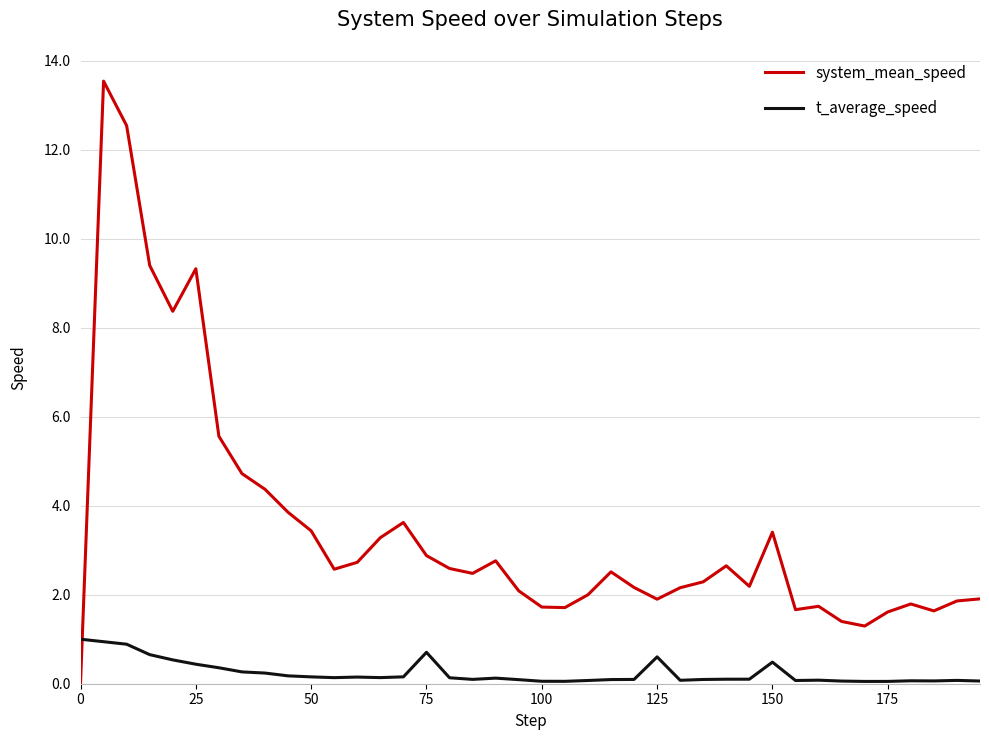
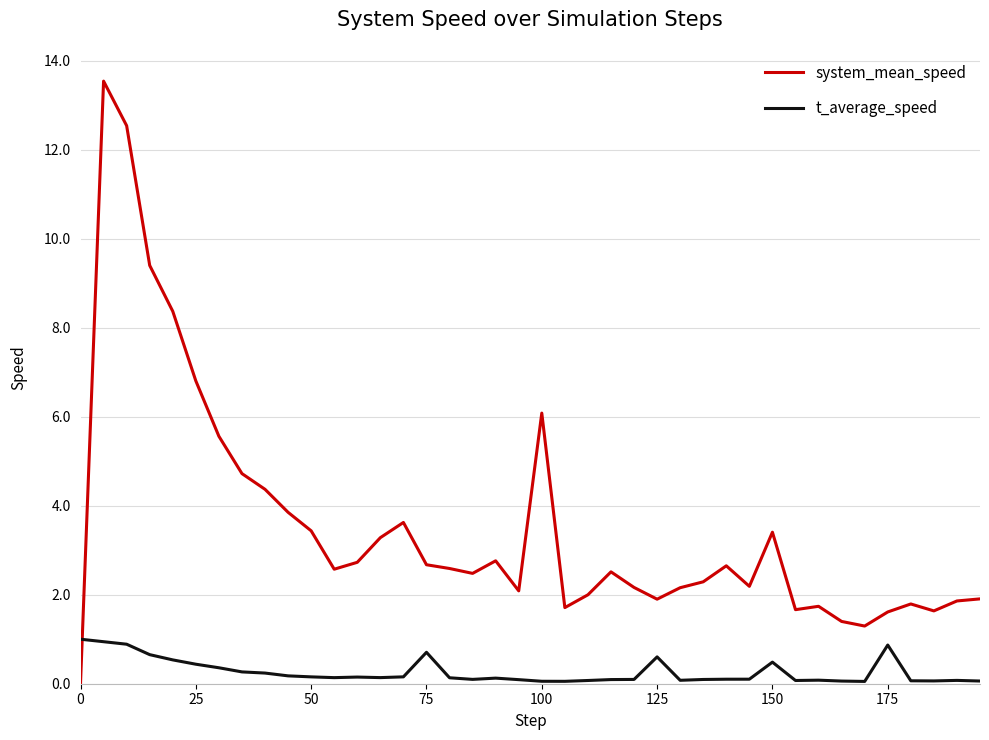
  {
    "system_mean_speed": {
      "0": 0.0,
-     "25": 9.3,
+     "25": 6.8,
      "50": 3.4,
-     "75": 2.9,
-     "100": 1.7,
+     "75": 2.7,
+     "100": 6.1,
      "125": 1.9,
      "150": 3.4,
      "175": 1.6
    },
    "t_average_speed": {
      "0": 1.0,
      "25": 0.4,
      "50": 0.2,
      "75": 0.7,
      "100": 0.1,
      "125": 0.6,
      "150": 0.5,
-     "175": 0.1
+     "175": 0.9
    }
  }
